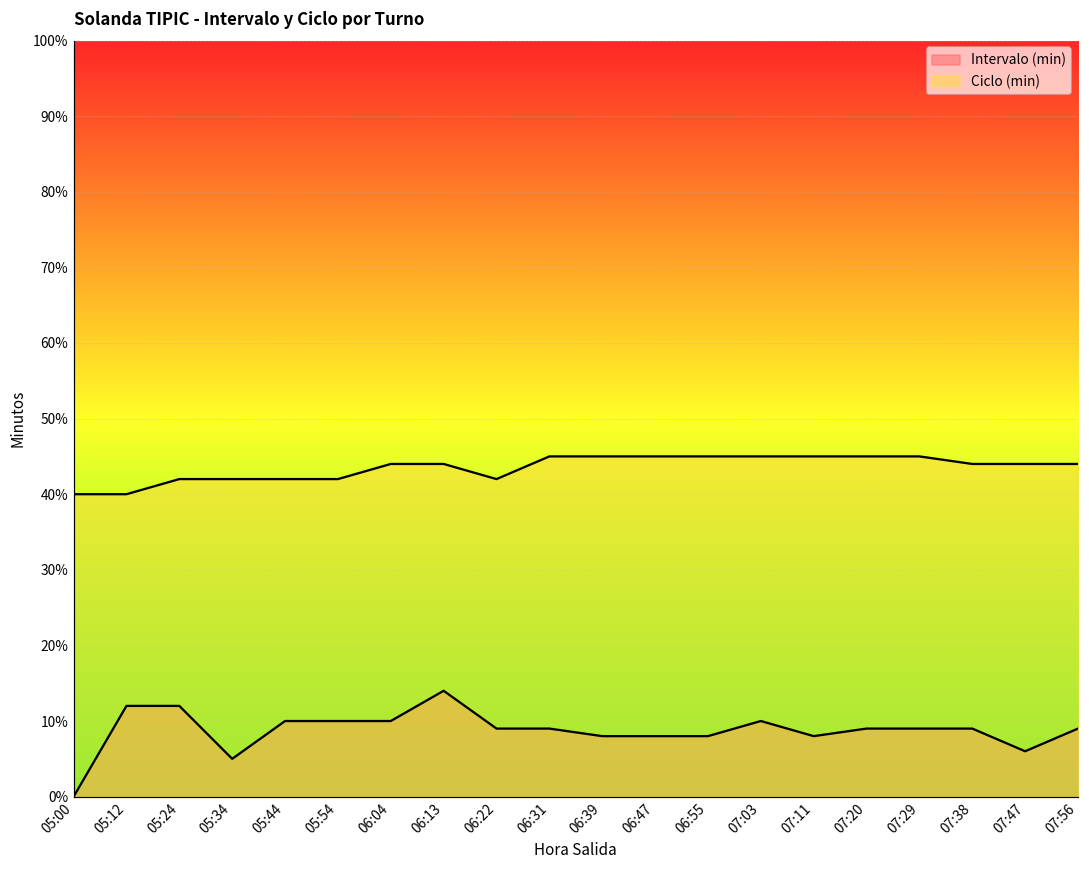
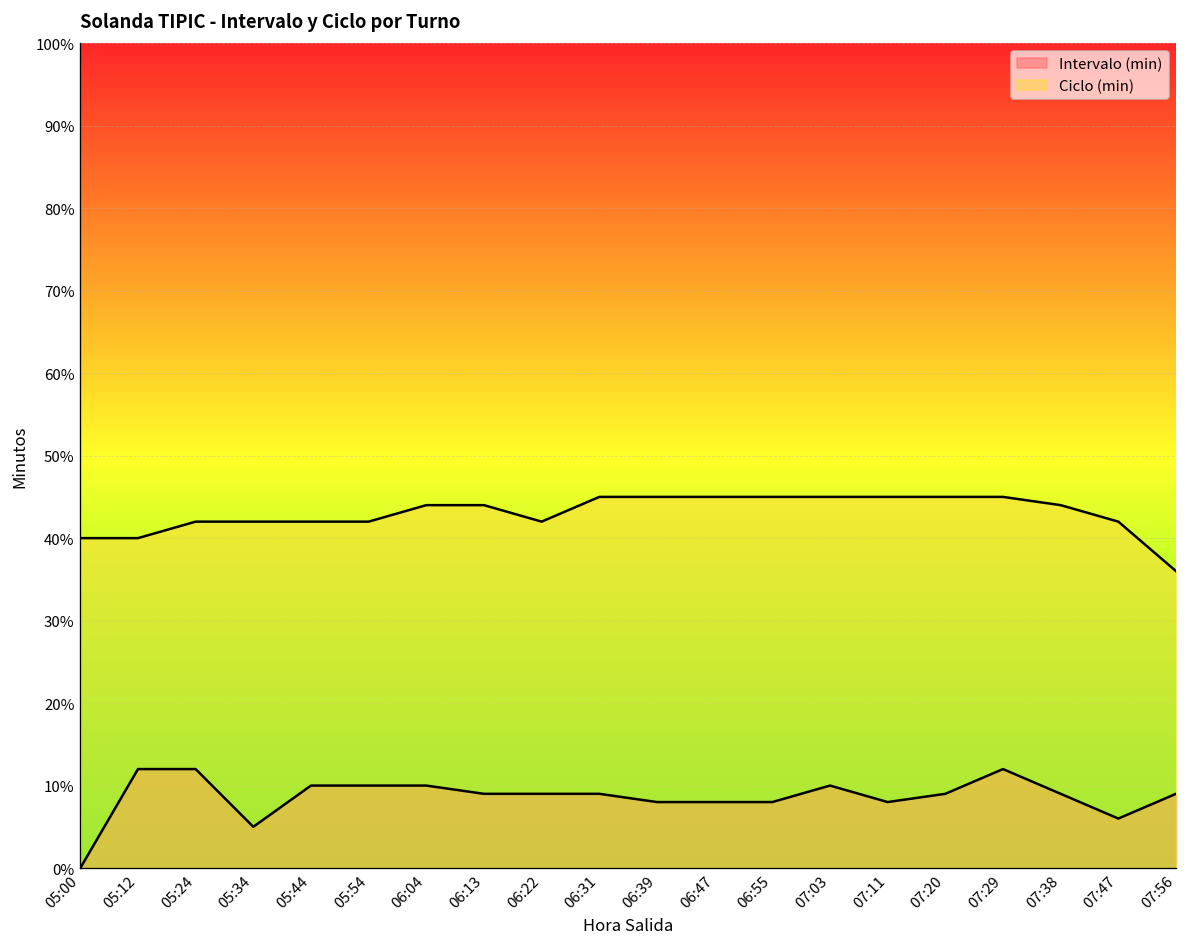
  {
    "Intervalo (min)": {
      "05:00": "0%",
      "05:12": "12%",
      "05:24": "12%",
      "05:34": "5%",
      "05:44": "10%",
      "05:54": "10%",
      "06:04": "10%",
-     "06:13": "14%",
+     "06:13": "9%",
      "06:22": "9%",
      "06:31": "9%",
      "06:39": "8%",
      "06:47": "8%",
      "06:55": "8%",
      "07:03": "10%",
      "07:11": "8%",
      "07:20": "9%",
-     "07:29": "9%",
+     "07:29": "12%",
      "07:38": "9%",
      "07:47": "6%",
      "07:56": "9%"
    },
    "Ciclo (min)": {
      "05:00": "40%",
      "05:12": "40%",
      "05:24": "42%",
      "05:34": "42%",
      "05:44": "42%",
      "05:54": "42%",
      "06:04": "44%",
      "06:13": "44%",
      "06:22": "42%",
      "06:31": "45%",
      "06:39": "45%",
      "06:47": "45%",
      "06:55": "45%",
      "07:03": "45%",
      "07:11": "45%",
      "07:20": "45%",
      "07:29": "45%",
      "07:38": "44%",
-     "07:47": "44%",
-     "07:56": "44%"
+     "07:47": "42%",
+     "07:56": "36%"
    }
  }
